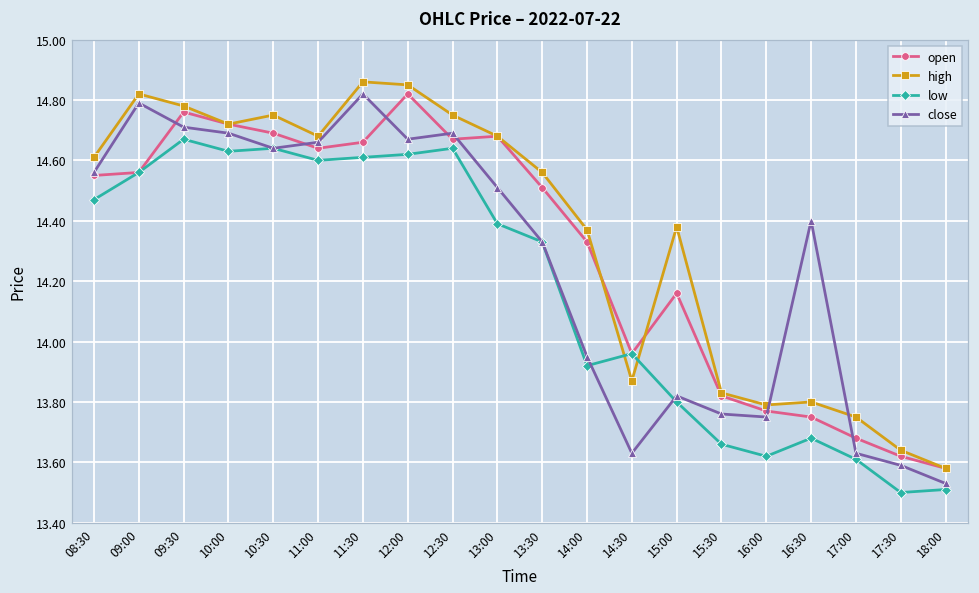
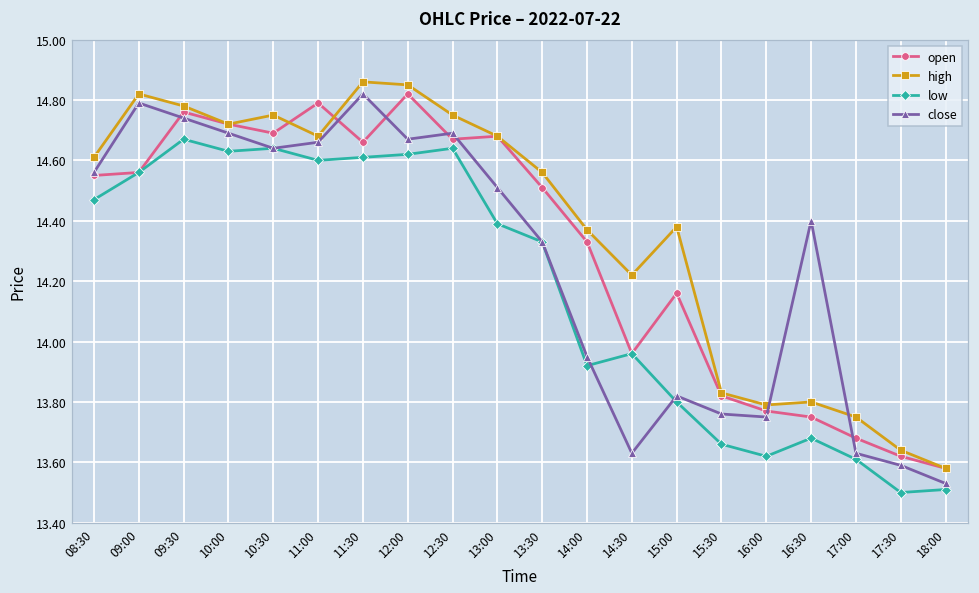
  {
    "open": {
      "08:30": 14.55,
      "09:30": 14.76,
      "10:30": 14.69,
-     "11:00": 14.64,
+     "11:00": 14.79,
      "11:30": 14.66,
      "12:00": 14.82,
      "12:30": 14.67,
      "13:30": 14.51,
      "14:00": 14.33,
      "15:00": 14.16,
      "15:30": 13.82,
      "16:00": 13.77,
      "16:30": 13.75,
      "17:00": 13.68,
      "17:30": 13.62
    },
    "high": {
      "08:30": 14.61,
      "09:00": 14.82,
      "09:30": 14.78,
      "10:30": 14.75,
      "11:00": 14.68,
      "11:30": 14.86,
      "12:00": 14.85,
      "12:30": 14.75,
      "13:30": 14.56,
      "14:00": 14.37,
-     "14:30": 13.87,
+     "14:30": 14.22,
      "15:00": 14.38,
      "15:30": 13.83,
      "16:00": 13.79,
      "16:30": 13.80,
      "17:00": 13.75,
      "17:30": 13.64
    },
    "low": {
      "08:30": 14.47,
      "09:30": 14.67,
      "10:00": 14.63,
      "11:00": 14.60,
      "11:30": 14.61,
      "12:00": 14.62,
      "12:30": 14.64,
      "13:00": 14.39,
      "14:00": 13.92,
      "15:00": 13.80,
      "15:30": 13.66,
      "16:00": 13.62,
      "16:30": 13.68,
      "17:00": 13.61,
      "17:30": 13.50,
      "18:00": 13.51
    },
    "close": {
      "08:30": 14.56,
      "09:00": 14.79,
-     "09:30": 14.71,
+     "09:30": 14.74,
      "10:00": 14.69,
      "11:00": 14.66,
      "11:30": 14.82,
      "12:00": 14.67,
      "12:30": 14.69,
      "13:00": 14.51,
      "14:00": 13.95,
      "14:30": 13.63,
      "15:00": 13.82,
      "15:30": 13.76,
      "16:00": 13.75,
      "16:30": 14.40,
      "17:00": 13.63,
      "17:30": 13.59,
      "18:00": 13.53
    }
  }
